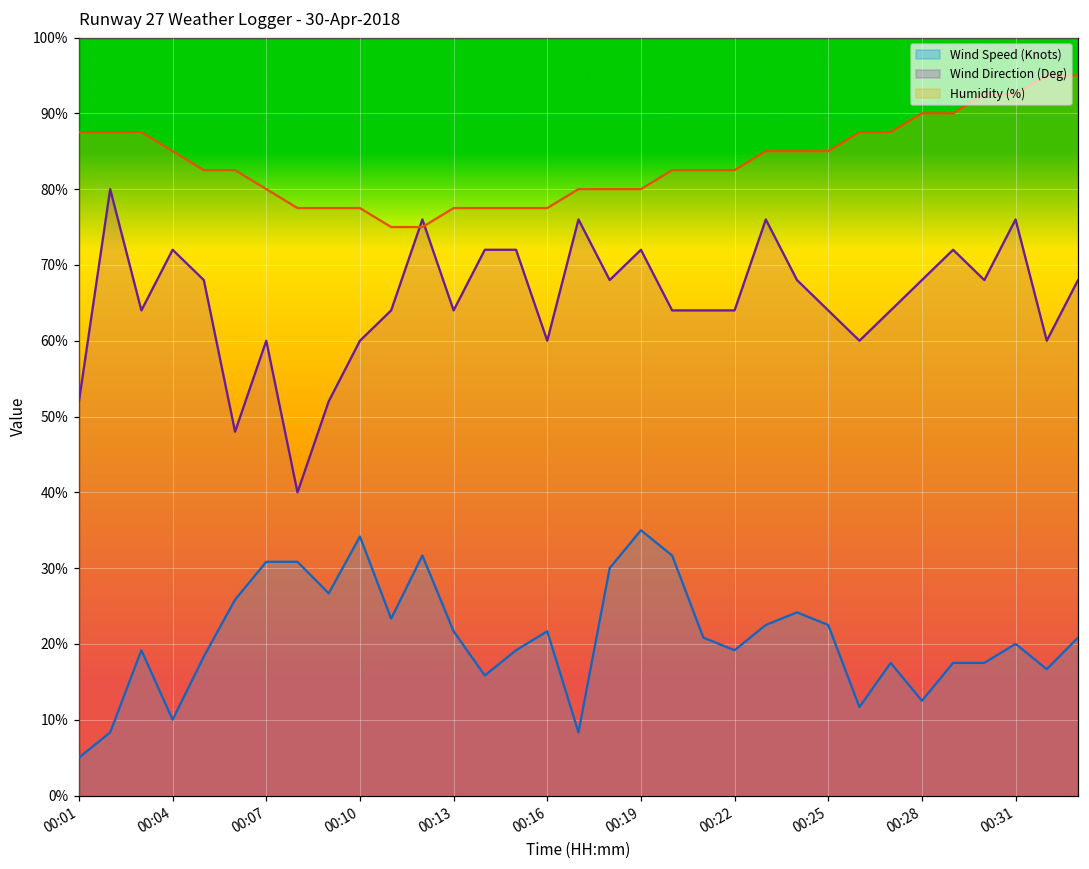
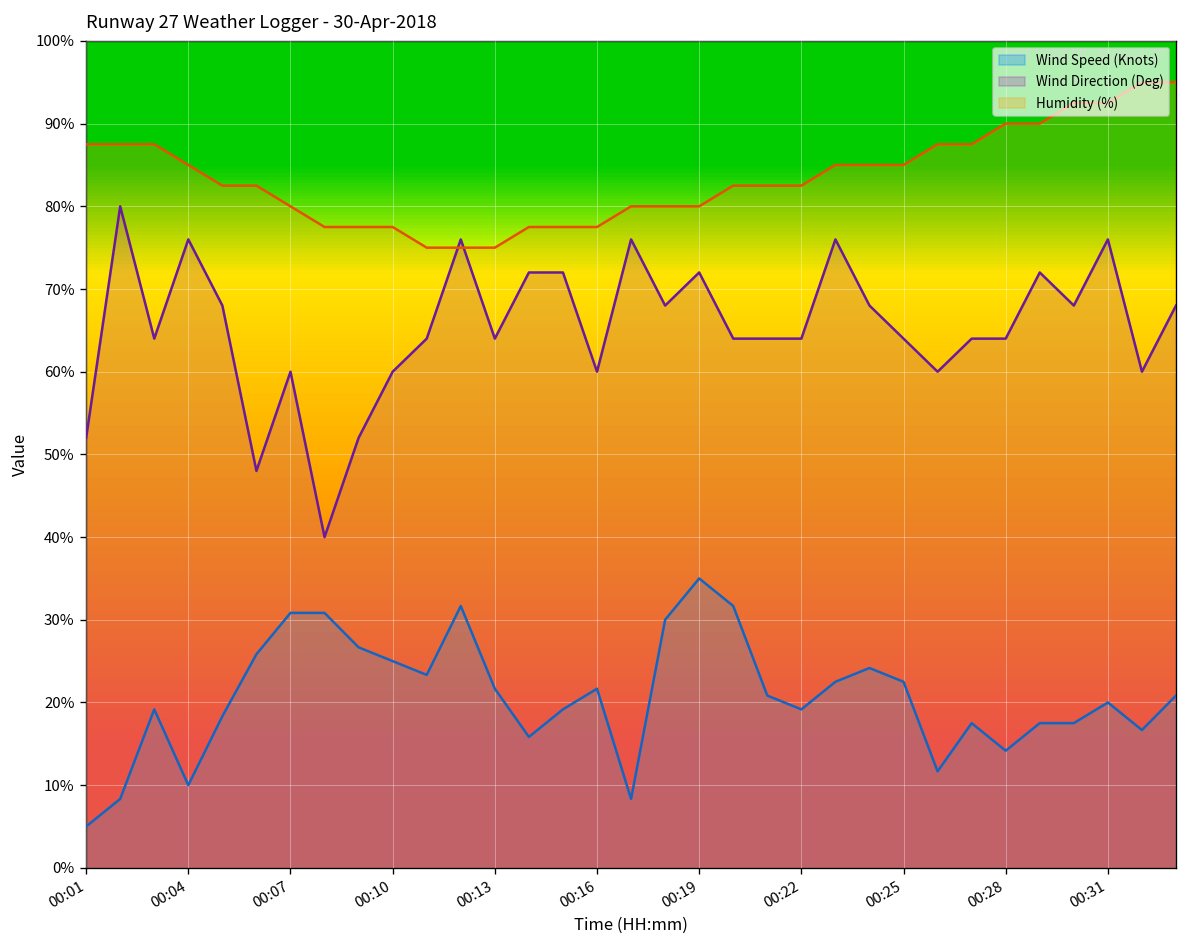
  {
    "Wind Speed (Knots)": {
      "00:01": "5%",
      "00:04": "10%",
      "00:07": "31%",
-     "00:10": "34%",
+     "00:10": "25%",
      "00:13": "22%",
      "00:16": "22%",
      "00:19": "35%",
      "00:22": "19%",
      "00:25": "22%",
-     "00:28": "13%",
+     "00:28": "14%",
      "00:31": "20%"
    },
    "Wind Direction (Deg)": {
      "00:01": "52%",
-     "00:04": "72%",
+     "00:04": "76%",
      "00:07": "60%",
      "00:10": "60%",
      "00:13": "64%",
      "00:16": "60%",
      "00:19": "72%",
      "00:22": "64%",
      "00:25": "64%",
-     "00:28": "68%",
+     "00:28": "64%",
      "00:31": "76%"
    },
    "Humidity (%)": {
      "00:01": "88%",
      "00:04": "85%",
      "00:07": "80%",
      "00:10": "77%",
-     "00:13": "77%",
+     "00:13": "75%",
      "00:16": "77%",
      "00:19": "80%",
      "00:22": "82%",
      "00:25": "85%",
      "00:28": "90%"
    }
  }
